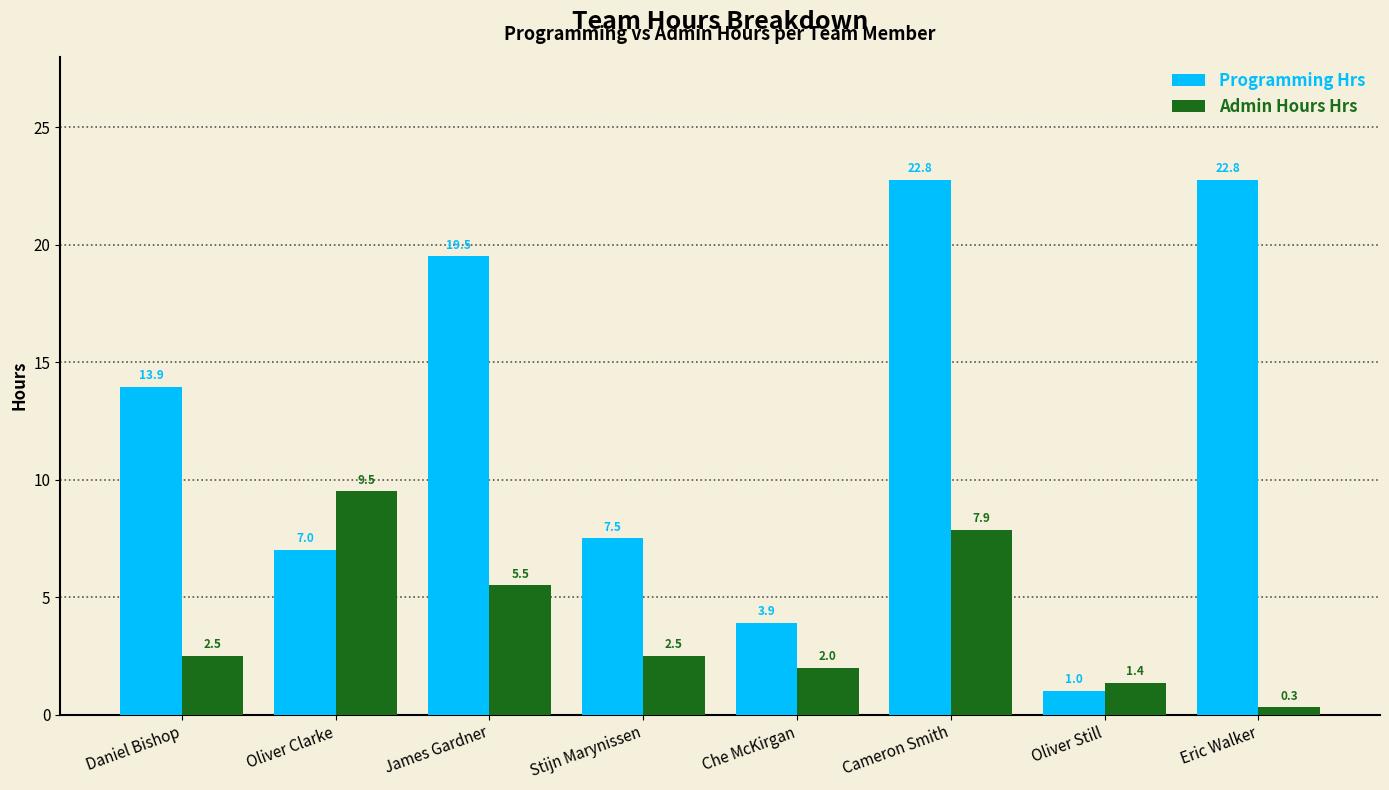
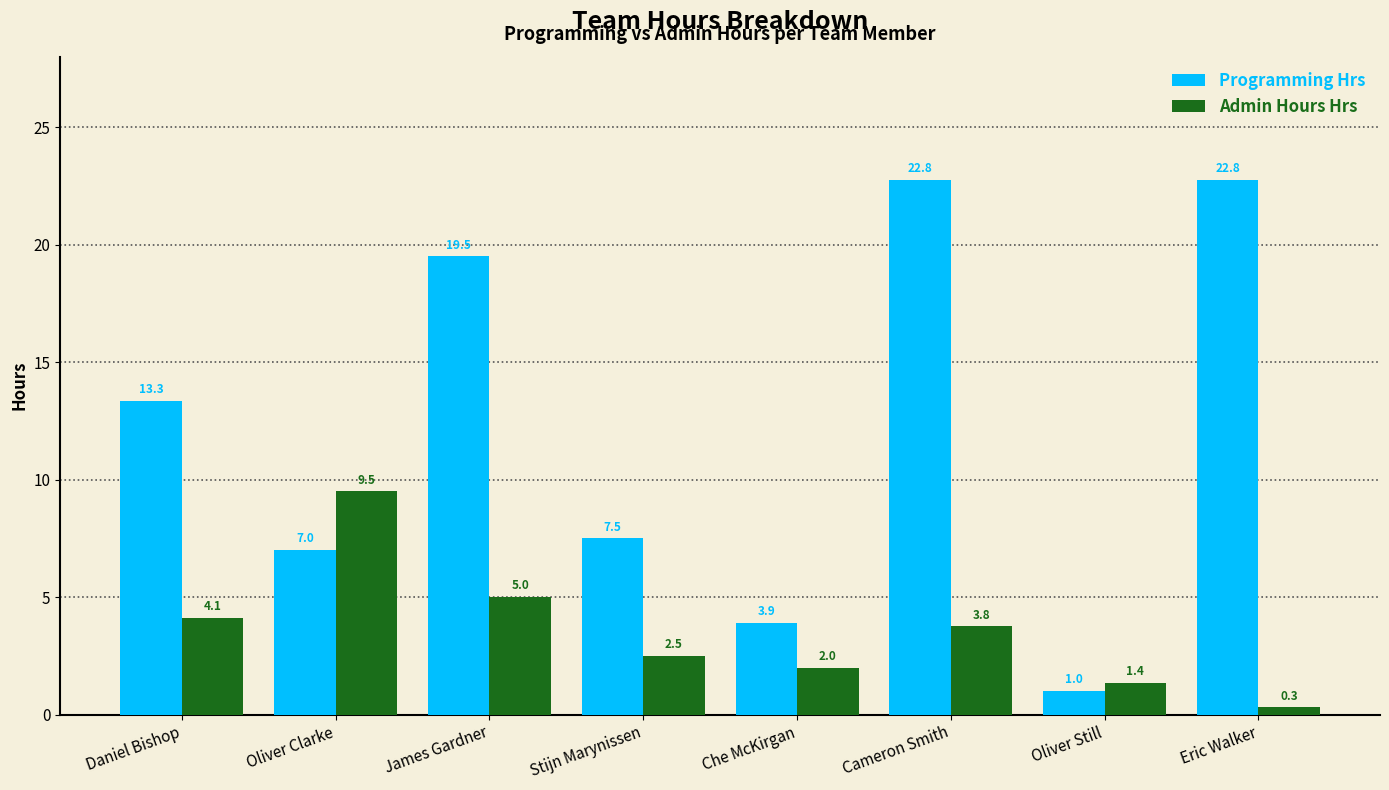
  {
    "Programming Hrs": {
-     "Daniel Bishop": 13.9,
+     "Daniel Bishop": 13.3,
      "Oliver Clarke": 7.0,
      "James Gardner": 19.5,
      "Stijn Marynissen": 7.5,
      "Che McKirgan": 3.9,
      "Cameron Smith": 22.8,
      "Oliver Still": 1.0,
      "Eric Walker": 22.8
    },
    "Admin Hours Hrs": {
-     "Daniel Bishop": 2.5,
+     "Daniel Bishop": 4.1,
      "Oliver Clarke": 9.5,
-     "James Gardner": 5.5,
+     "James Gardner": 5.0,
      "Stijn Marynissen": 2.5,
      "Che McKirgan": 2.0,
-     "Cameron Smith": 7.9,
+     "Cameron Smith": 3.8,
      "Oliver Still": 1.4,
      "Eric Walker": 0.3
    }
  }
